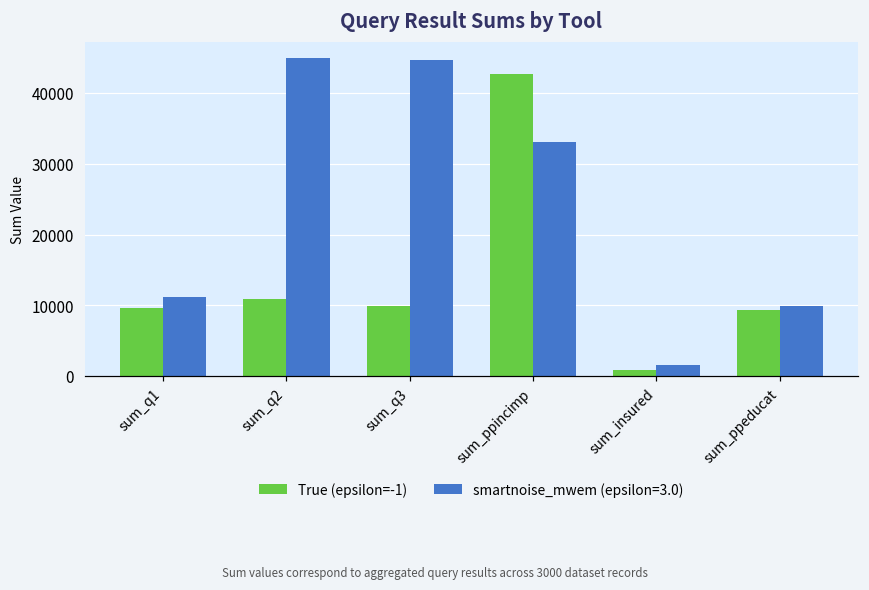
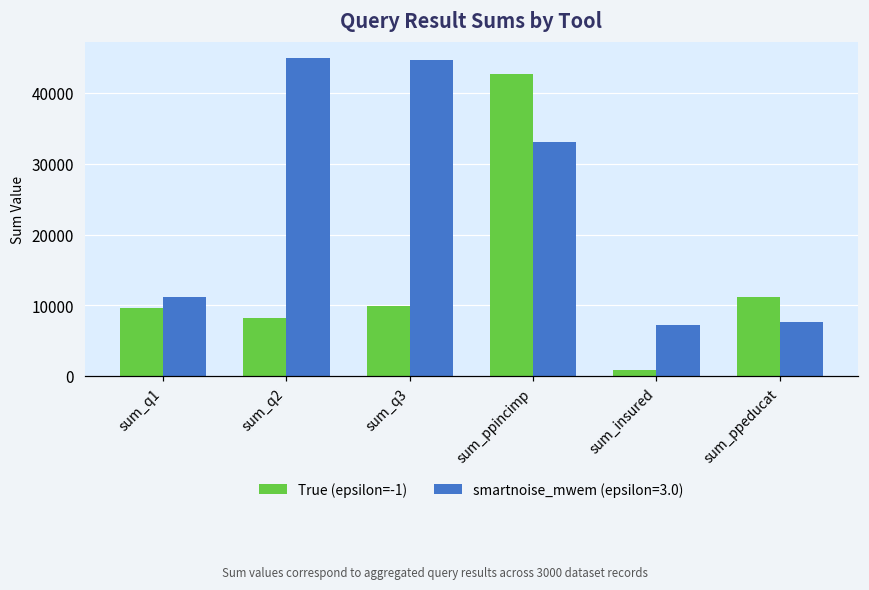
  {
    "True (epsilon=-1)": {
      "sum_q1": 10000,
-     "sum_q2": 11000,
+     "sum_q2": 8000,
      "sum_q3": 10000,
      "sum_ppincimp": 43000,
      "sum_insured": 1000,
-     "sum_ppeducat": 9000
+     "sum_ppeducat": 11000
    },
    "smartnoise_mwem (epsilon=3.0)": {
      "sum_q1": 11000,
      "sum_q2": 45000,
      "sum_q3": 45000,
      "sum_ppincimp": 33000,
-     "sum_insured": 2000,
-     "sum_ppeducat": 10000
+     "sum_insured": 7000,
+     "sum_ppeducat": 8000
    }
  }
